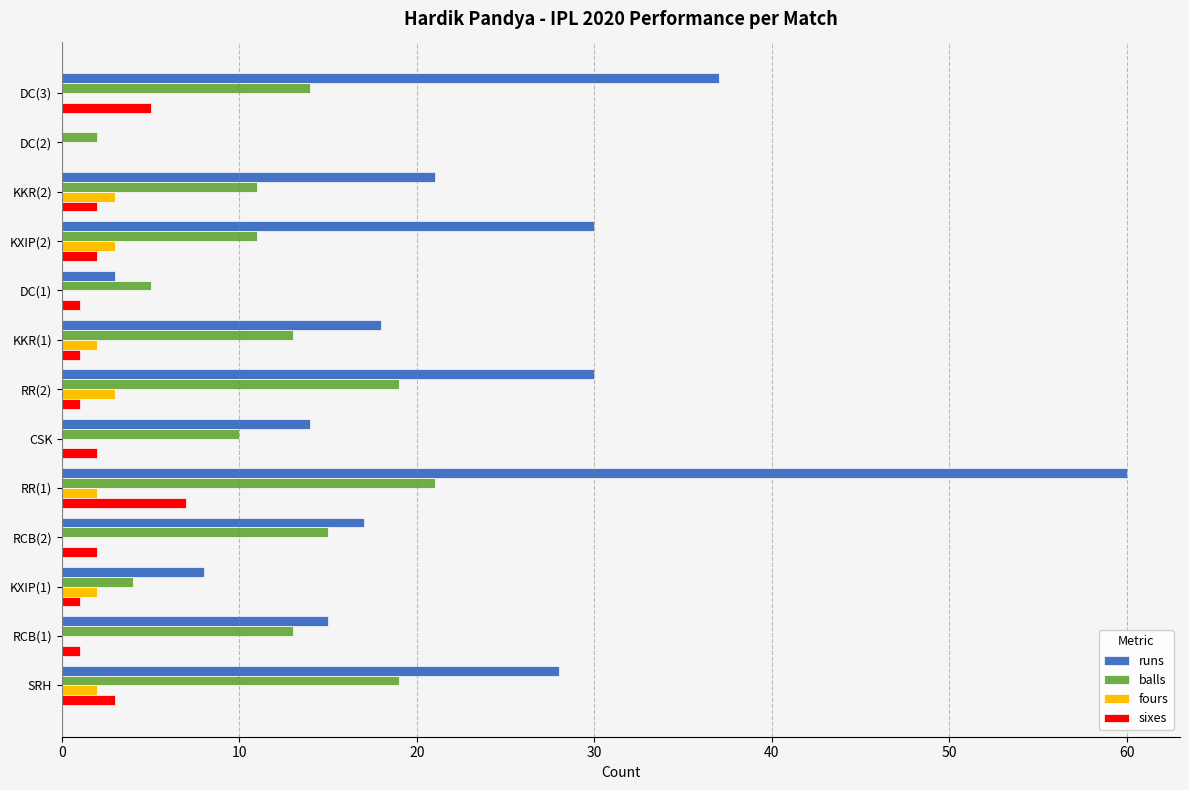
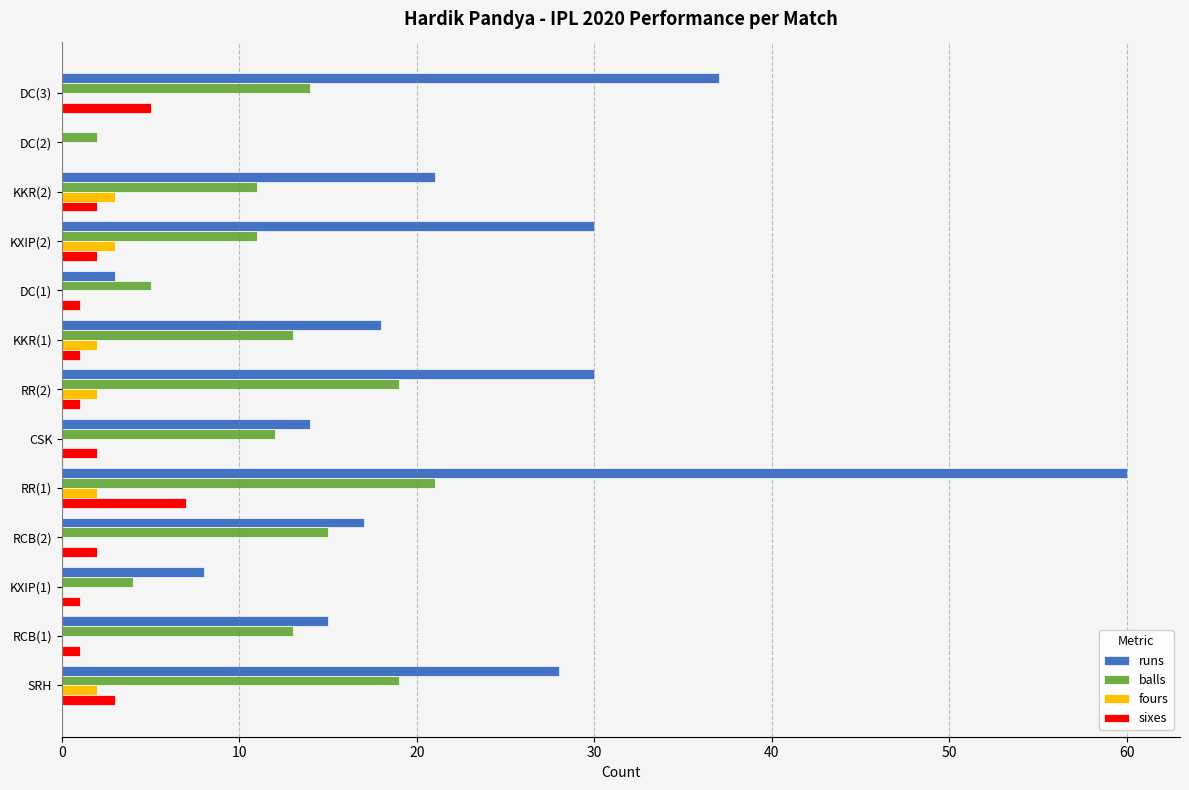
  {
    "runs": {
      "DC(3)": 37,
      "DC(2)": 0,
      "KKR(2)": 21,
      "KXIP(2)": 30,
      "DC(1)": 3,
      "KKR(1)": 18,
      "RR(2)": 30,
      "CSK": 14,
      "RR(1)": 60,
      "RCB(2)": 17,
      "KXIP(1)": 8,
      "RCB(1)": 15,
      "SRH": 28
    },
    "balls": {
      "DC(3)": 14,
      "DC(2)": 2,
      "KKR(2)": 11,
      "KXIP(2)": 11,
      "DC(1)": 5,
      "KKR(1)": 13,
      "RR(2)": 19,
-     "CSK": 10,
+     "CSK": 12,
      "RR(1)": 21,
      "RCB(2)": 15,
      "KXIP(1)": 4,
      "RCB(1)": 13,
      "SRH": 19
    },
    "fours": {
      "DC(3)": 0,
      "DC(2)": 0,
      "KKR(2)": 3,
      "KXIP(2)": 3,
      "DC(1)": 0,
      "KKR(1)": 2,
-     "RR(2)": 3,
+     "RR(2)": 2,
      "CSK": 0,
      "RR(1)": 2,
      "RCB(2)": 0,
-     "KXIP(1)": 2,
+     "KXIP(1)": 0,
      "RCB(1)": 0,
      "SRH": 2
    },
    "sixes": {
      "DC(3)": 5,
      "DC(2)": 0,
      "KKR(2)": 2,
      "KXIP(2)": 2,
      "DC(1)": 1,
      "KKR(1)": 1,
      "RR(2)": 1,
      "CSK": 2,
      "RR(1)": 7,
      "RCB(2)": 2,
      "KXIP(1)": 1,
      "RCB(1)": 1,
      "SRH": 3
    }
  }
